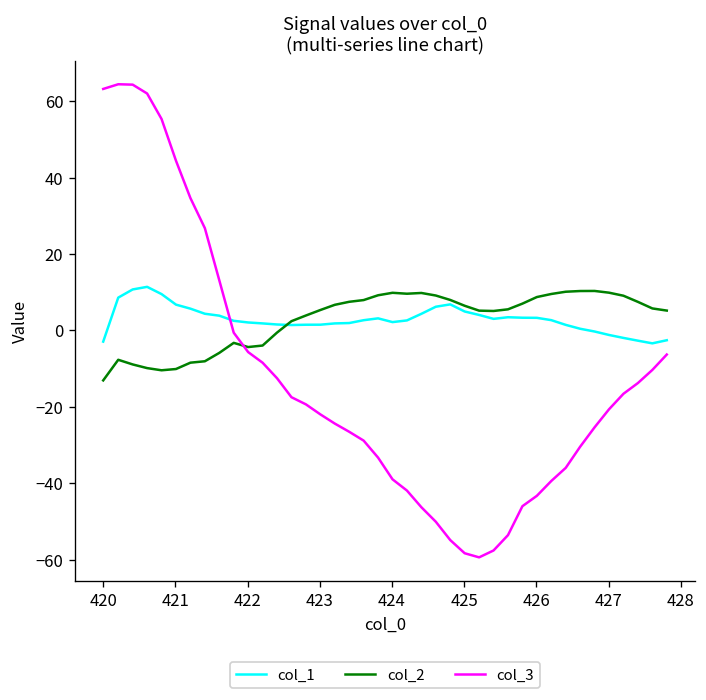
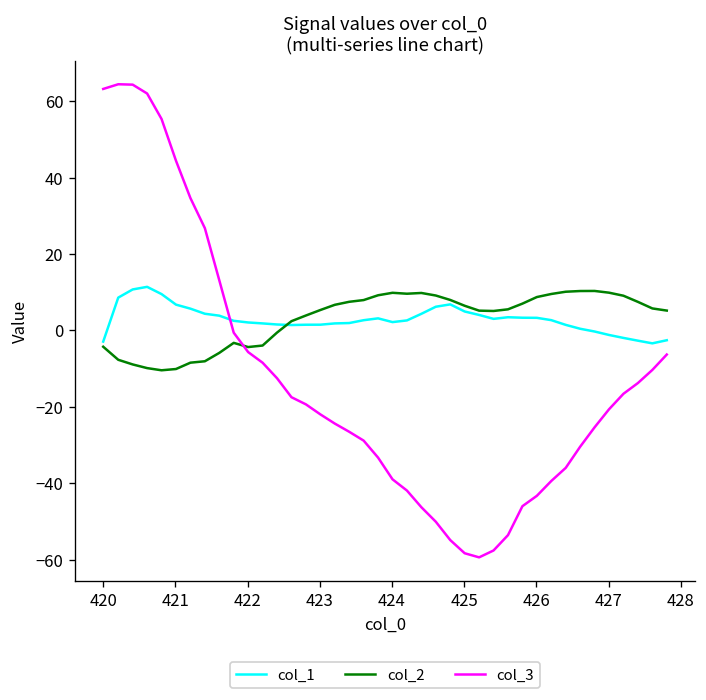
  {
    "col_1": {
      "420": -3
    },
    "col_2": {
-     "420": -13
+     "420": -4
    },
    "col_3": {
      "420": 63
    }
  }
